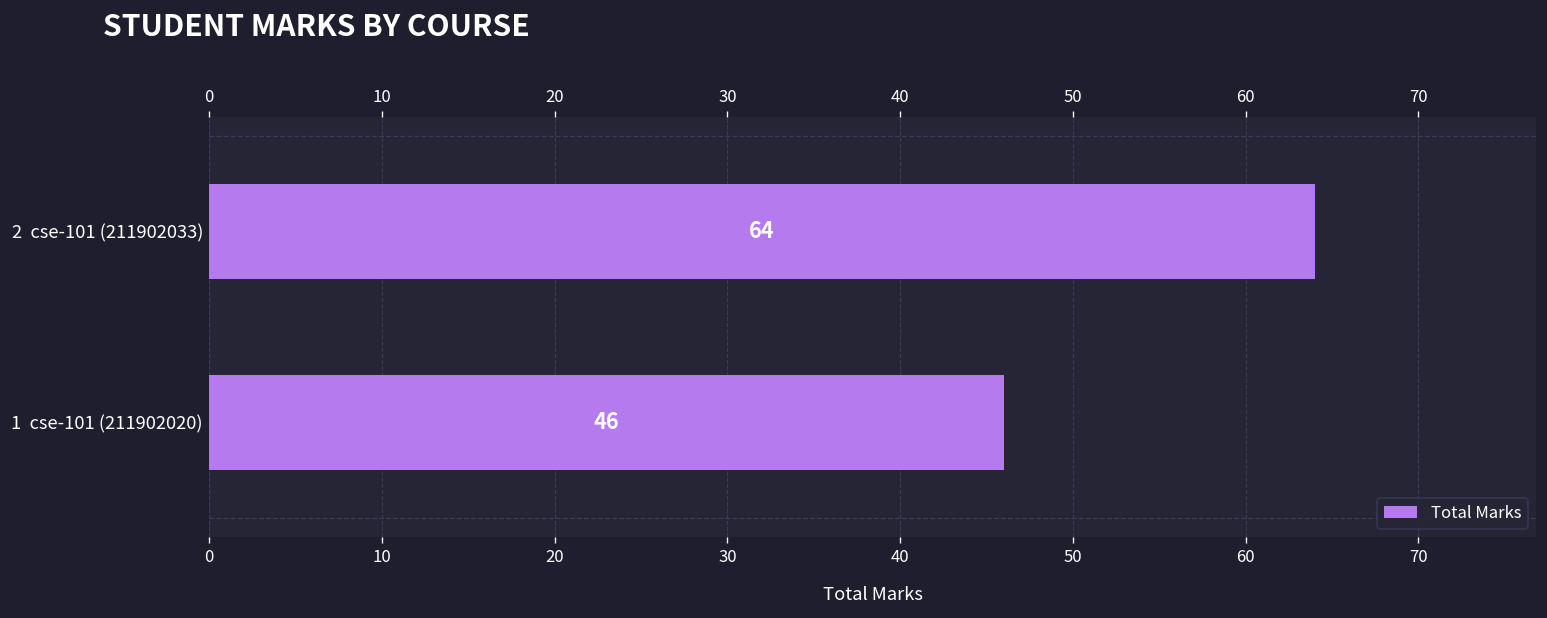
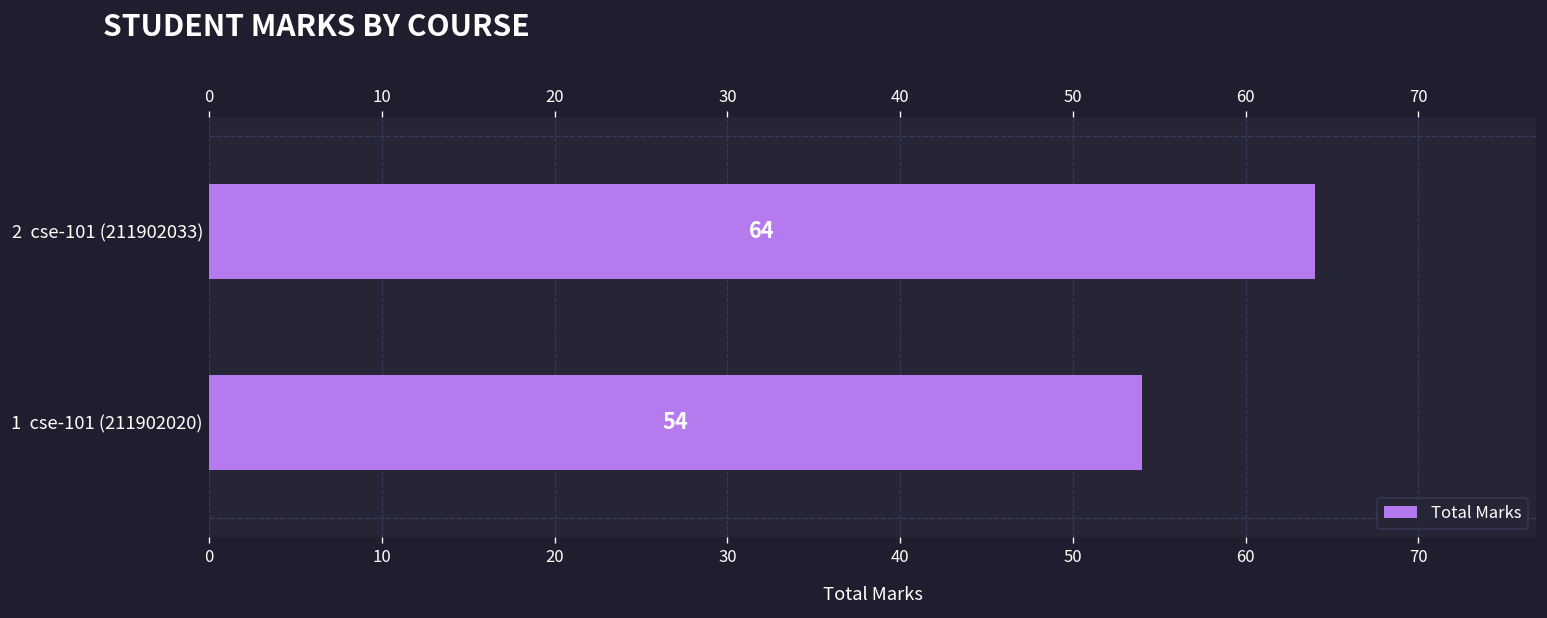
  {
    "2 cse-101 (211902033)": 64,
-   "1 cse-101 (211902020)": 46
+   "1 cse-101 (211902020)": 54
  }
